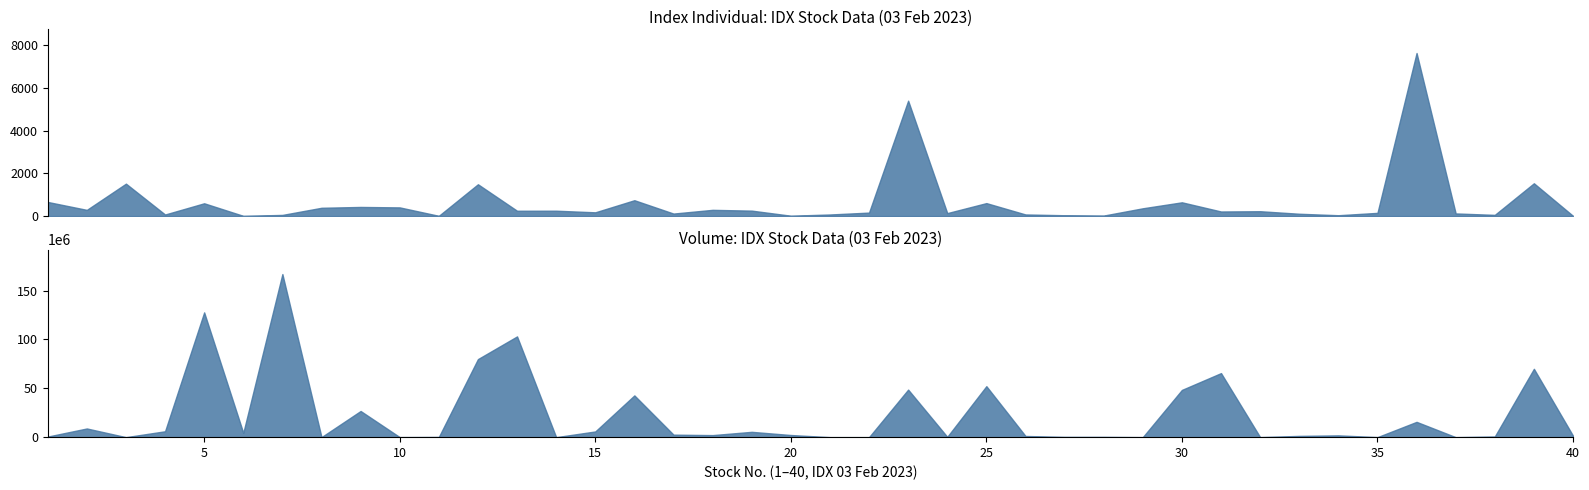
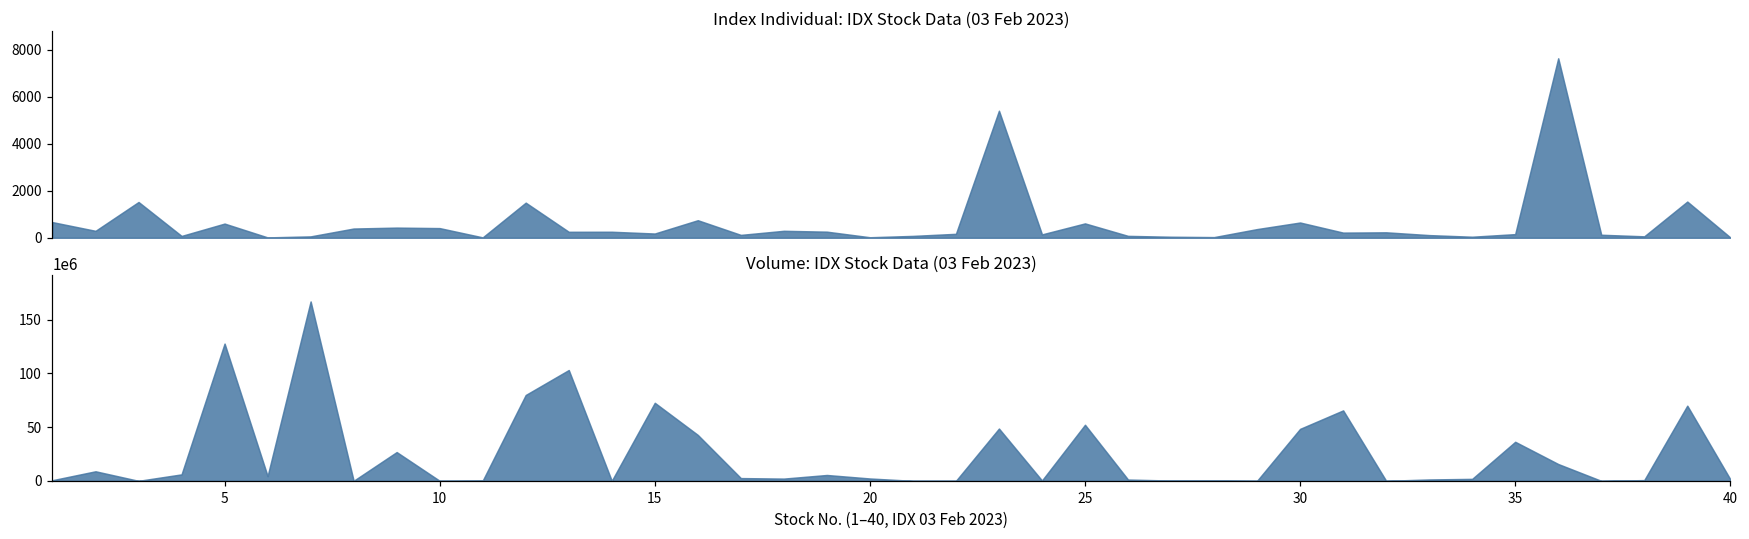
  {
    "Volume: IDX Stock Data (03 Feb 2023)": {
      "5": 130000000,
-     "15": 10000000,
+     "15": 70000000,
      "25": 50000000,
      "30": 50000000,
-     "35": 0
+     "35": 40000000
    }
  }
